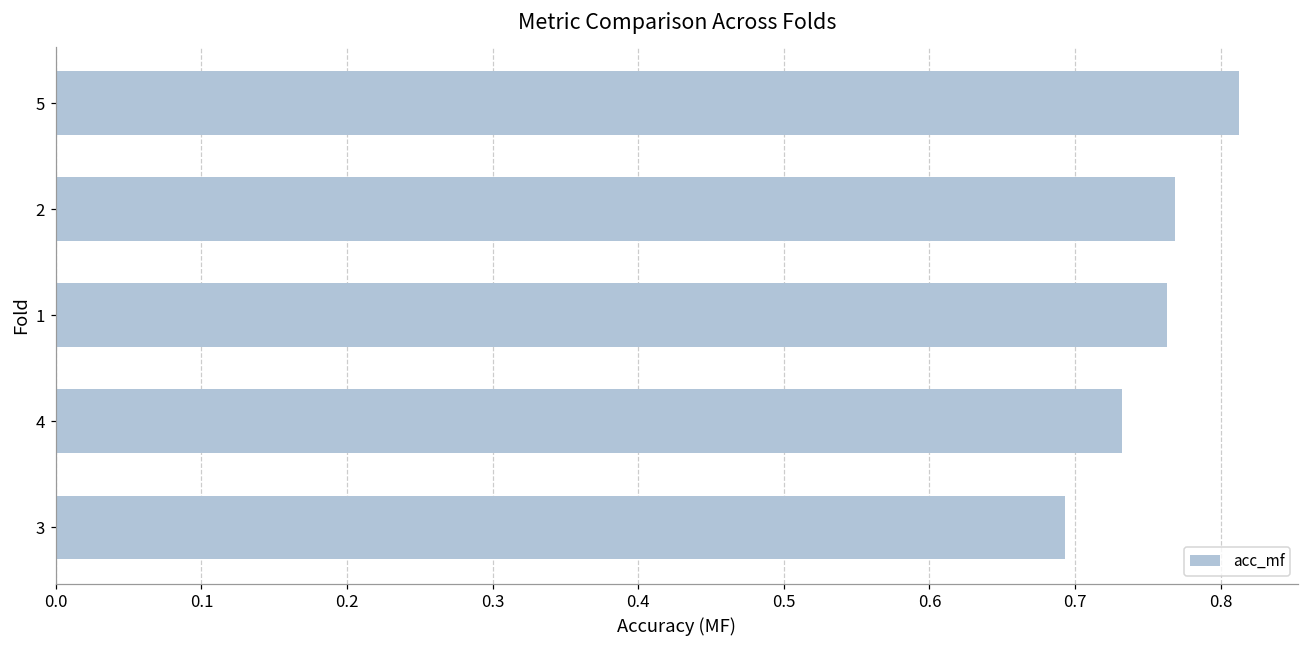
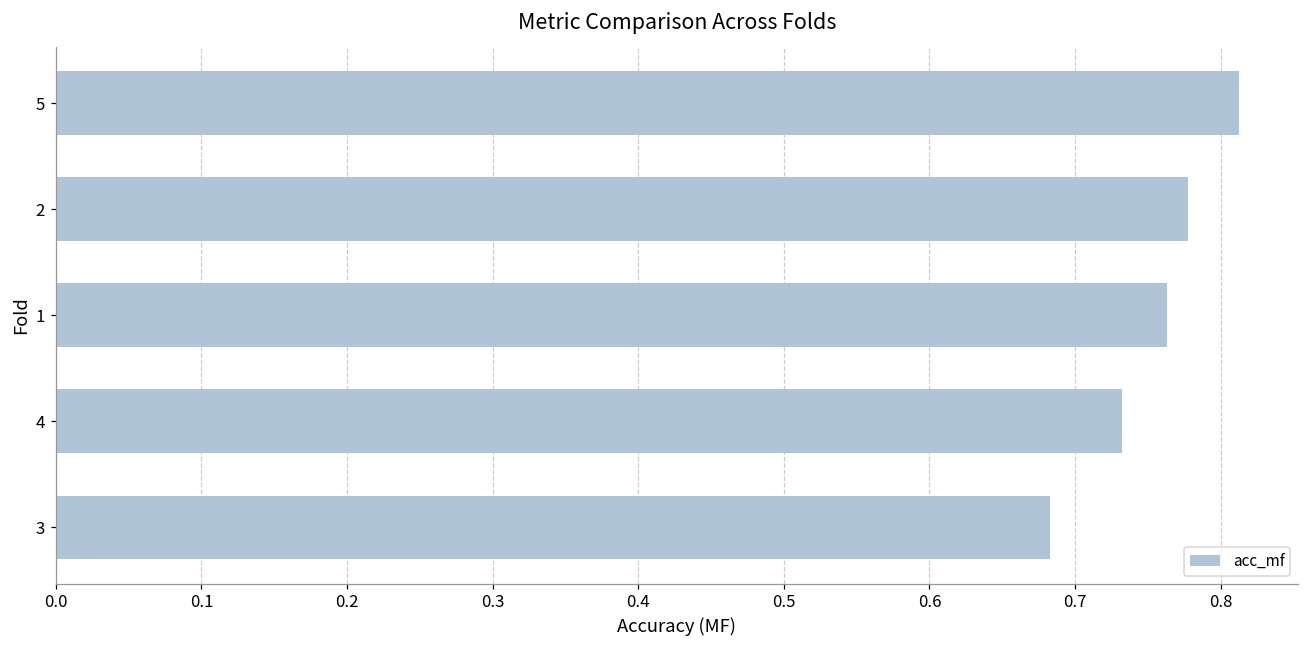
  {
    "5": 0.813,
-   "2": 0.769,
+   "2": 0.778,
    "1": 0.763,
    "4": 0.732,
-   "3": 0.693
+   "3": 0.683
  }
